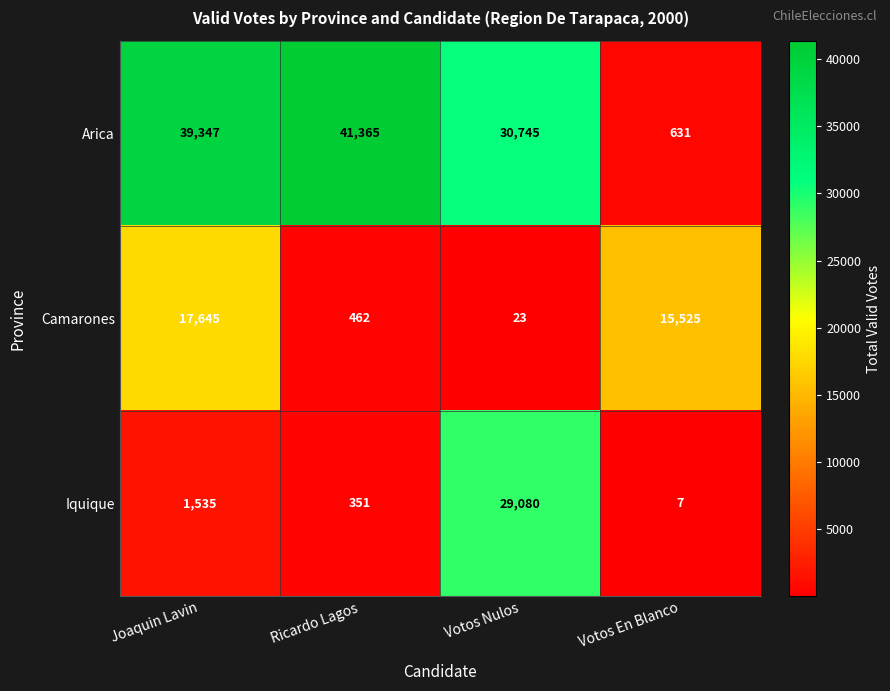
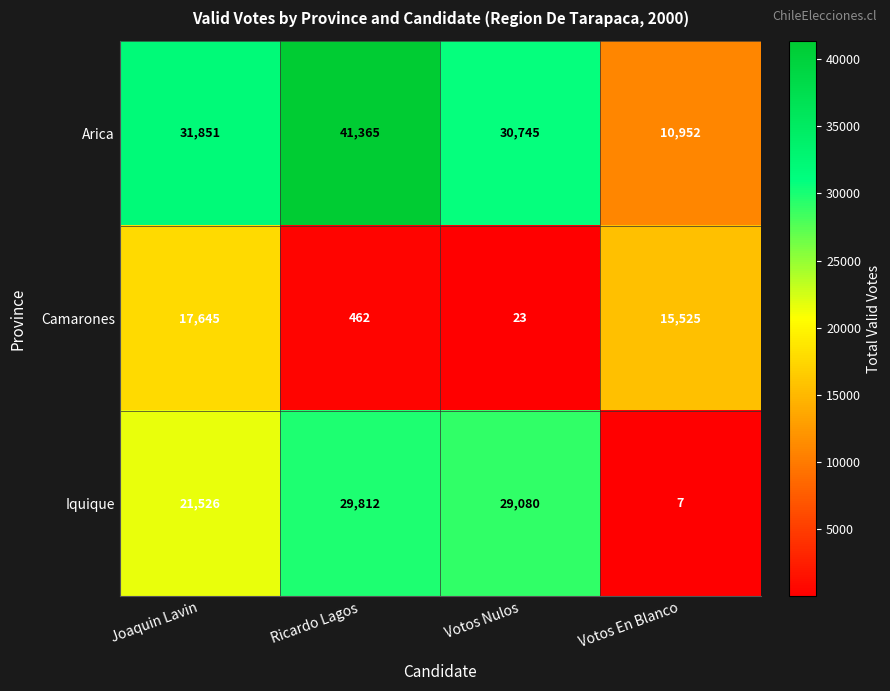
  {
    "Arica": {
-     "Joaquin Lavin": "39,347",
+     "Joaquin Lavin": "31,851",
      "Ricardo Lagos": "41,365",
      "Votos Nulos": "30,745",
-     "Votos En Blanco": "631"
+     "Votos En Blanco": "10,952"
    },
    "Camarones": {
      "Joaquin Lavin": "17,645",
      "Ricardo Lagos": "462",
      "Votos Nulos": "23",
      "Votos En Blanco": "15,525"
    },
    "Iquique": {
-     "Joaquin Lavin": "1,535",
-     "Ricardo Lagos": "351",
+     "Joaquin Lavin": "21,526",
+     "Ricardo Lagos": "29,812",
      "Votos Nulos": "29,080",
      "Votos En Blanco": "7"
    }
  }
